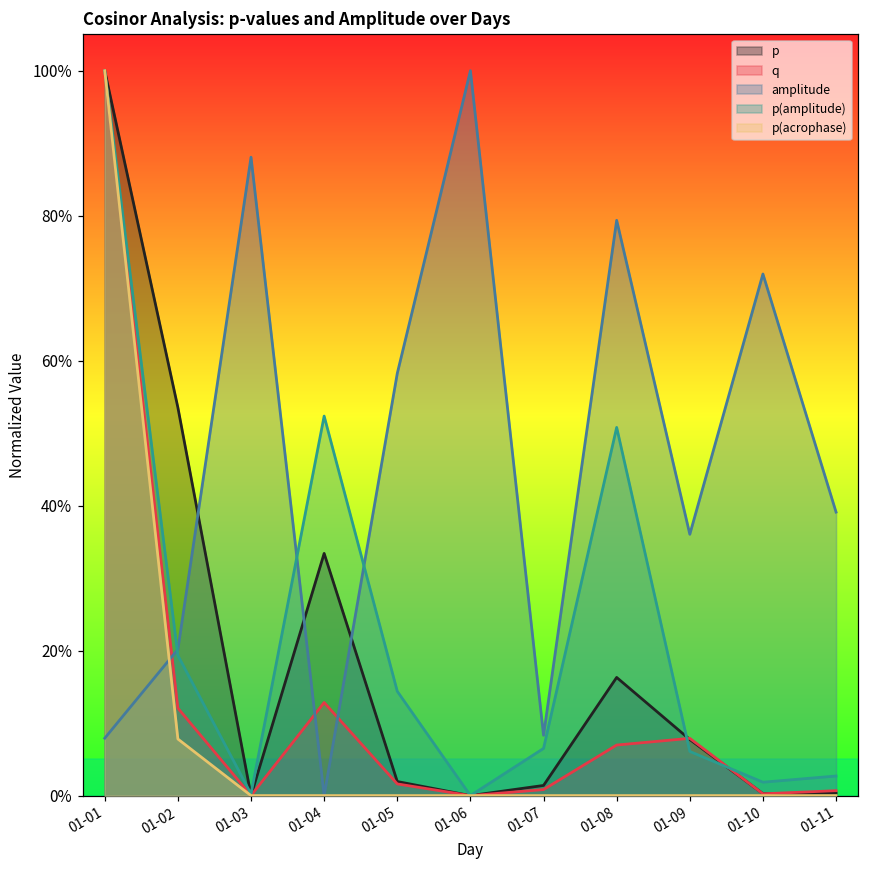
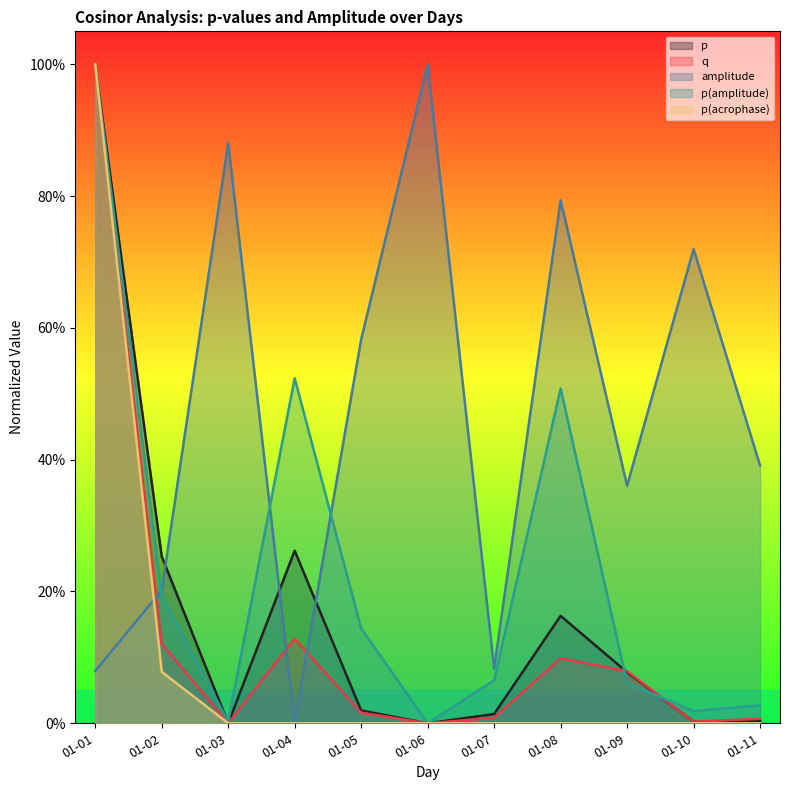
  {
    "p": {
-     "01-02": "54%",
-     "01-04": "33%",
+     "01-02": "25%",
+     "01-04": "26%",
      "01-08": "16%"
    },
    "q": {
      "01-02": "12%",
      "01-04": "13%",
-     "01-08": "7%"
+     "01-08": "10%"
    },
    "p(acrophase)": {
      "01-02": "8%"
    }
  }
